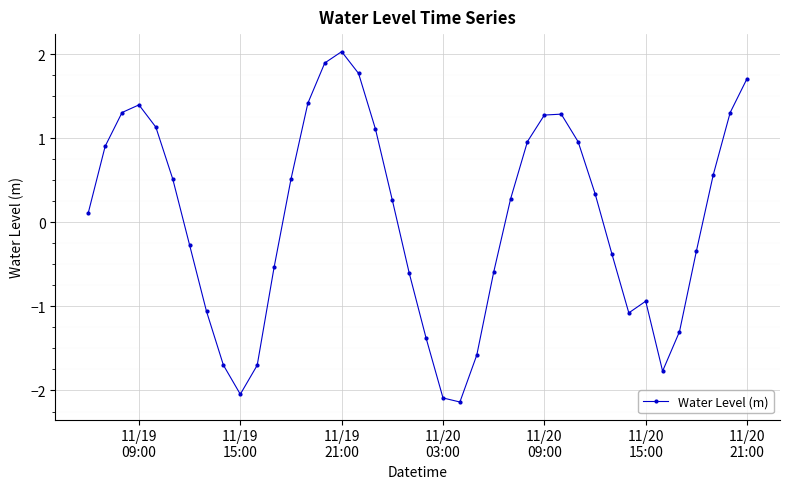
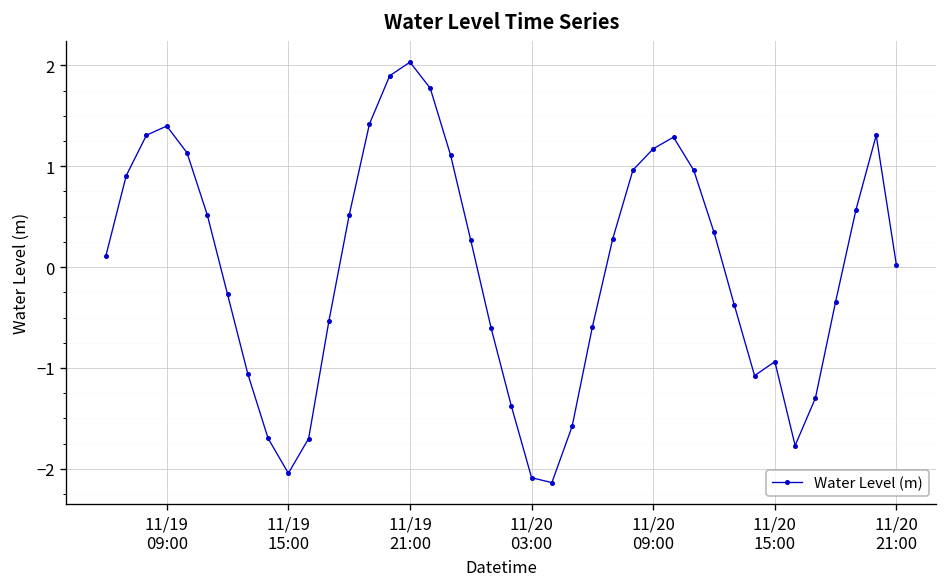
  {
    "11/19 09:00": 1.4,
    "11/19 15:00": -2.0,
    "11/19 21:00": 2.0,
    "11/20 03:00": -2.1,
-   "11/20 09:00": 1.3,
+   "11/20 09:00": 1.2,
    "11/20 15:00": -0.9,
-   "11/20 21:00": 1.7
+   "11/20 21:00": 0.0
  }
